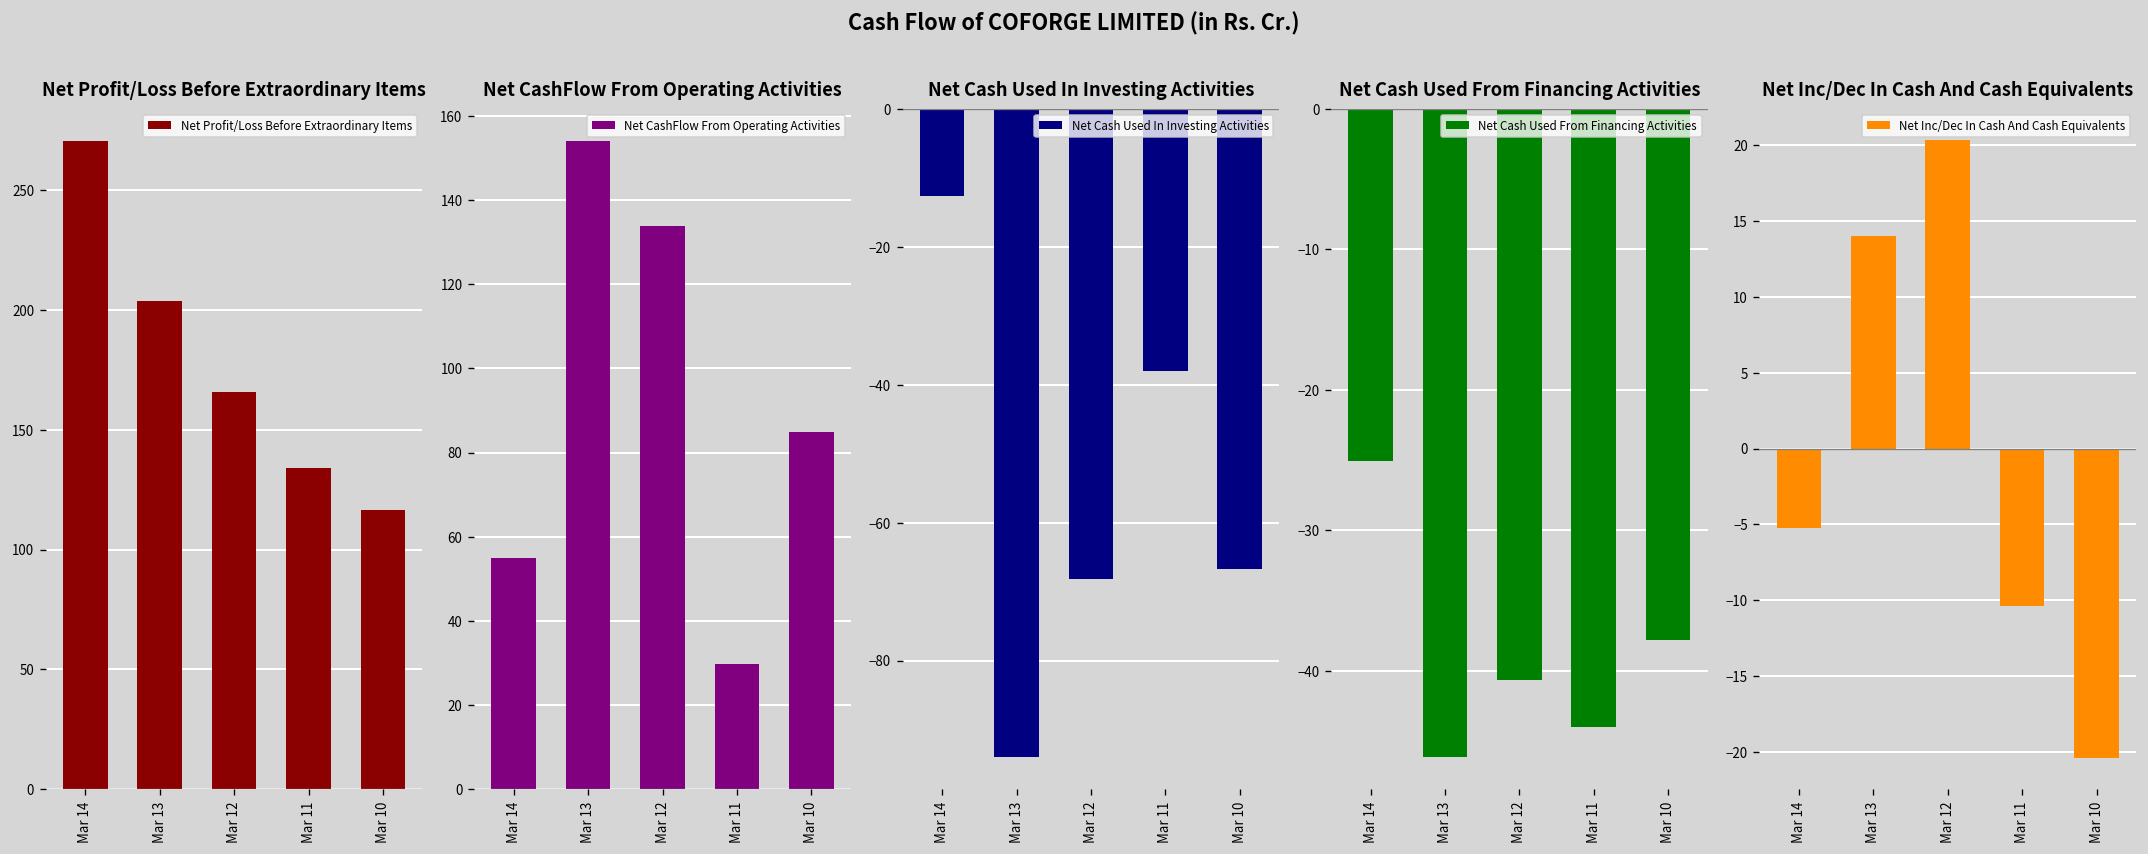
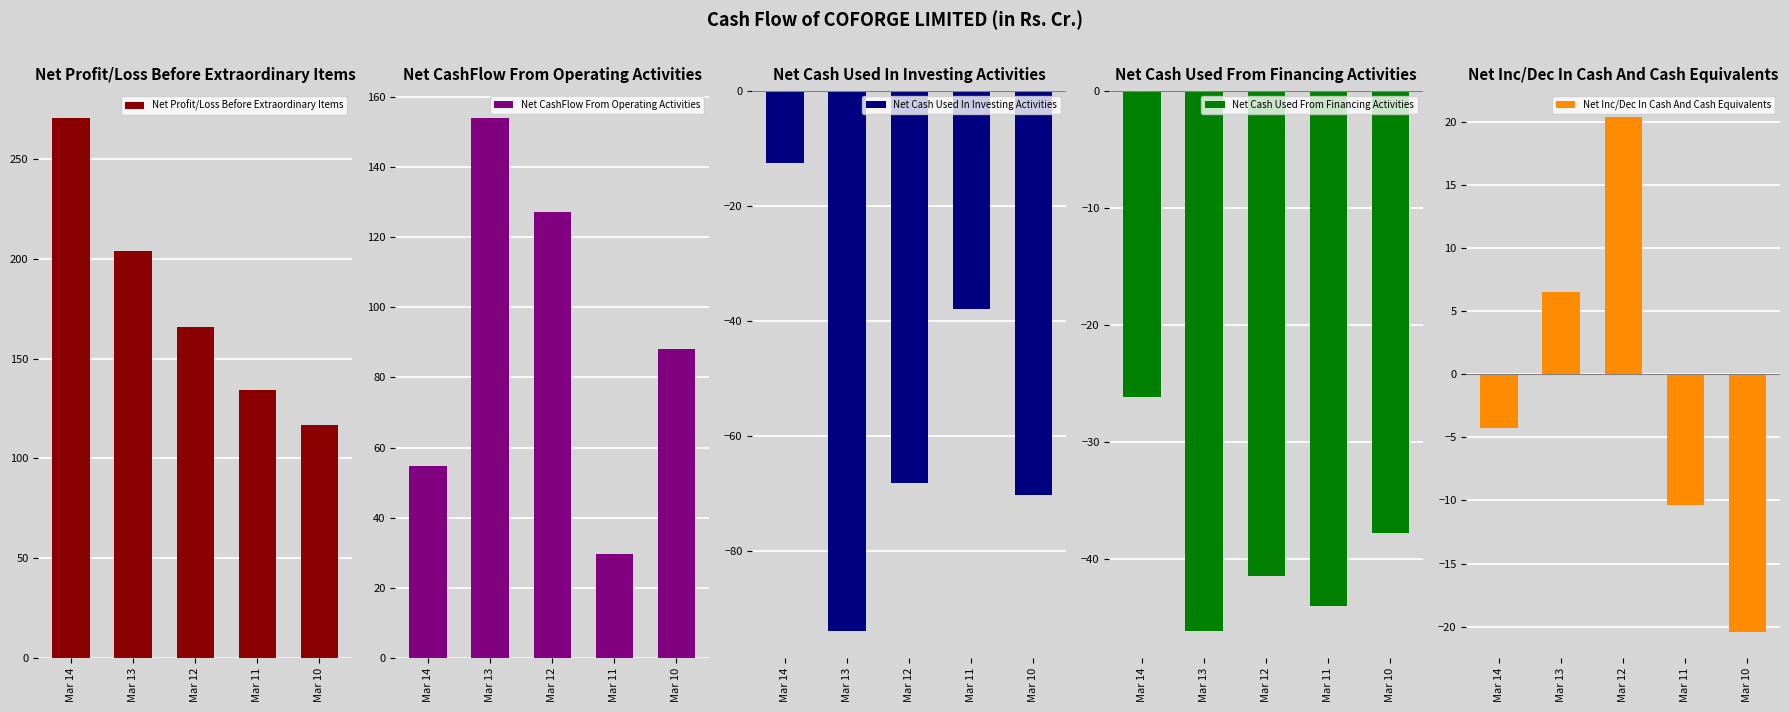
  {
    "Net Profit/Loss Before Extraordinary Items": {
      "Mar 14": 271,
      "Mar 13": 204,
      "Mar 12": 166,
      "Mar 11": 134,
      "Mar 10": 117
    },
    "Net CashFlow From Operating Activities": {
      "Mar 14": 55,
      "Mar 13": 154,
-     "Mar 12": 134,
+     "Mar 12": 127,
      "Mar 11": 30,
-     "Mar 10": 85
+     "Mar 10": 88
    },
    "Net Cash Used In Investing Activities": {
      "Mar 14": -13,
      "Mar 13": -94,
      "Mar 12": -68,
      "Mar 11": -38,
-     "Mar 10": -67
+     "Mar 10": -70
    },
    "Net Cash Used From Financing Activities": {
-     "Mar 14": -25.1,
+     "Mar 14": -26.2,
      "Mar 13": -46.1,
-     "Mar 12": -40.7,
+     "Mar 12": -41.5,
      "Mar 11": -44.0,
      "Mar 10": -37.8
    },
    "Net Inc/Dec In Cash And Cash Equivalents": {
-     "Mar 14": -5.2,
-     "Mar 13": 14.0,
+     "Mar 14": -4.3,
+     "Mar 13": 6.5,
      "Mar 12": 20.4,
      "Mar 11": -10.4,
      "Mar 10": -20.4
    }
  }
